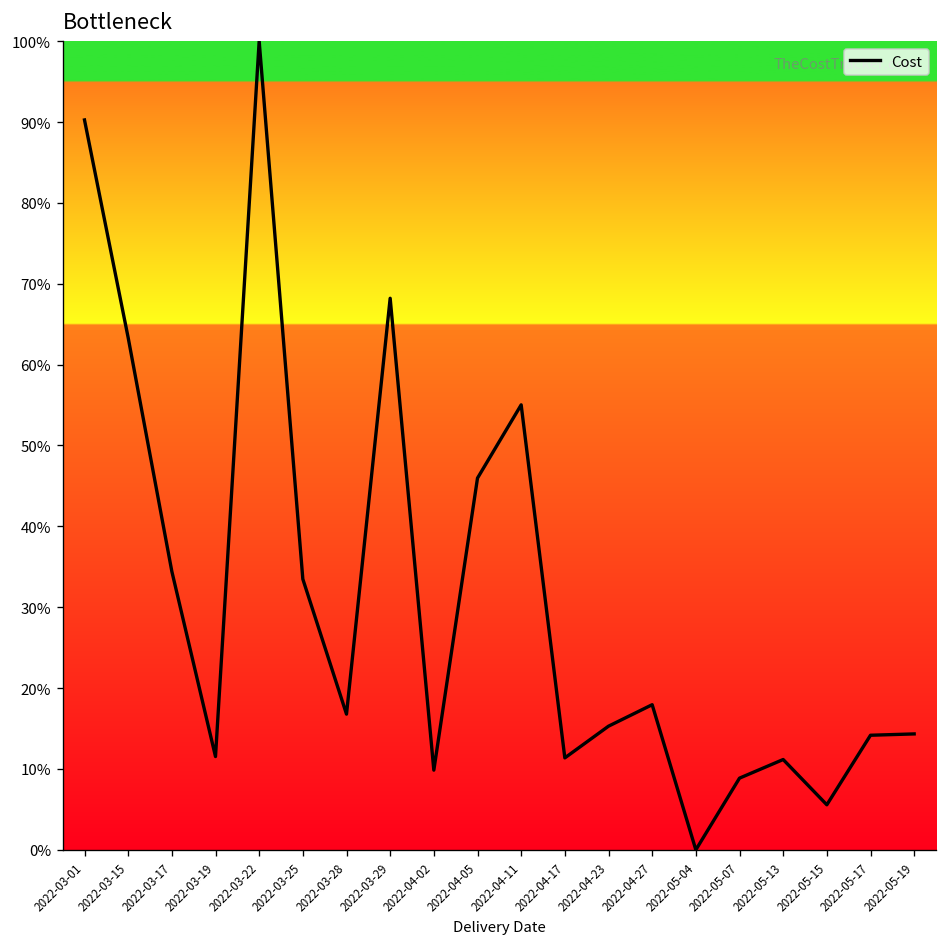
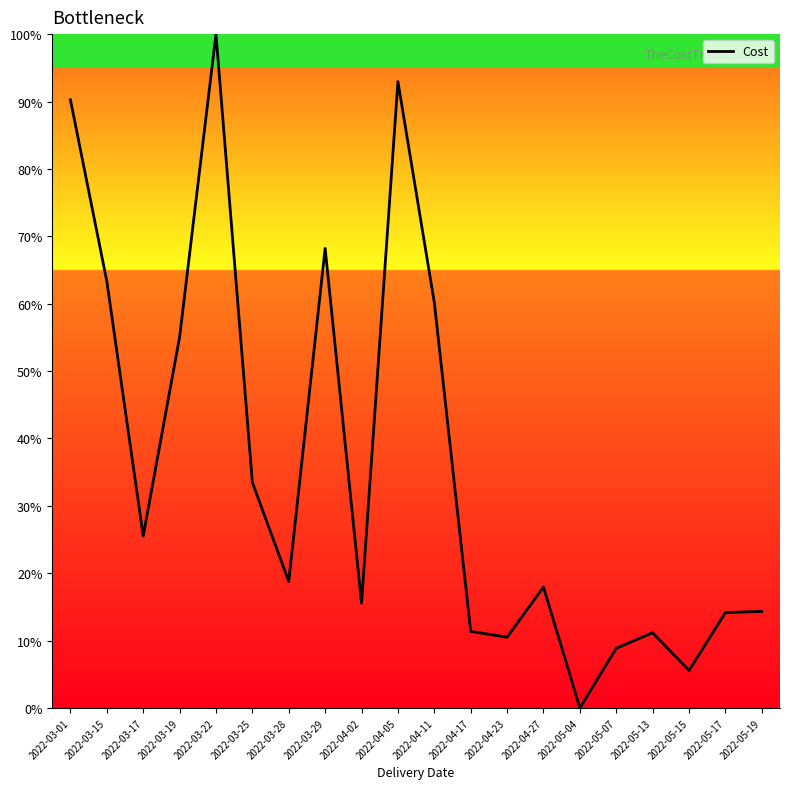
  {
    "2022-03-01": "90%",
    "2022-03-15": "63%",
-   "2022-03-17": "34%",
-   "2022-03-19": "12%",
+   "2022-03-17": "26%",
+   "2022-03-19": "55%",
    "2022-03-22": "100%",
    "2022-03-25": "33%",
-   "2022-03-28": "17%",
+   "2022-03-28": "19%",
    "2022-03-29": "68%",
-   "2022-04-02": "10%",
-   "2022-04-05": "46%",
-   "2022-04-11": "55%",
+   "2022-04-02": "16%",
+   "2022-04-05": "93%",
+   "2022-04-11": "60%",
    "2022-04-17": "11%",
-   "2022-04-23": "15%",
+   "2022-04-23": "11%",
    "2022-04-27": "18%",
    "2022-05-04": "0%",
    "2022-05-07": "9%",
    "2022-05-13": "11%",
    "2022-05-15": "6%",
    "2022-05-17": "14%",
    "2022-05-19": "14%"
  }
